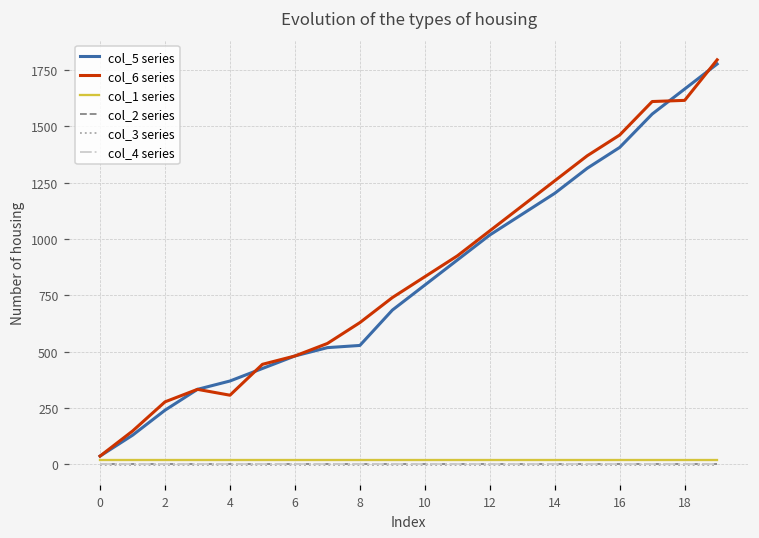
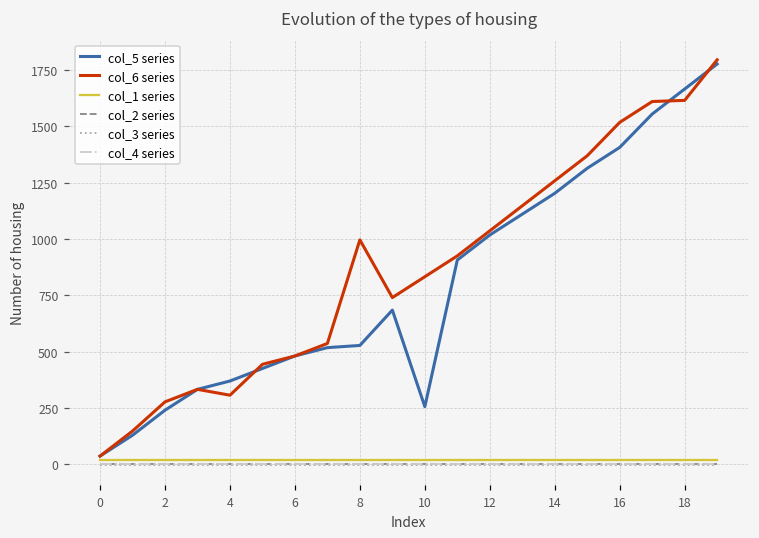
  {
    "col_5 series": {
      "2": 240,
      "4": 370,
      "8": 530,
-     "10": 800,
+     "10": 260,
      "12": 1020,
      "14": 1200,
      "16": 1410,
      "18": 1670
    },
    "col_6 series": {
      "2": 280,
      "4": 310,
-     "8": 630,
+     "8": 1000,
      "10": 830,
      "12": 1040,
      "14": 1260,
-     "16": 1460,
+     "16": 1520,
      "18": 1610
    },
    "col_1 series": {
      "0": 20,
      "2": 20,
      "4": 20,
      "6": 20,
      "8": 20,
      "10": 20,
      "12": 20,
      "14": 20,
      "16": 20,
      "18": 20
    },
    "col_4 series": {
      "0": 0,
      "2": 0,
      "4": 0,
      "6": 0,
      "8": 0,
      "10": 0,
      "12": 0,
      "14": 0,
      "16": 0,
      "18": 0
    }
  }
